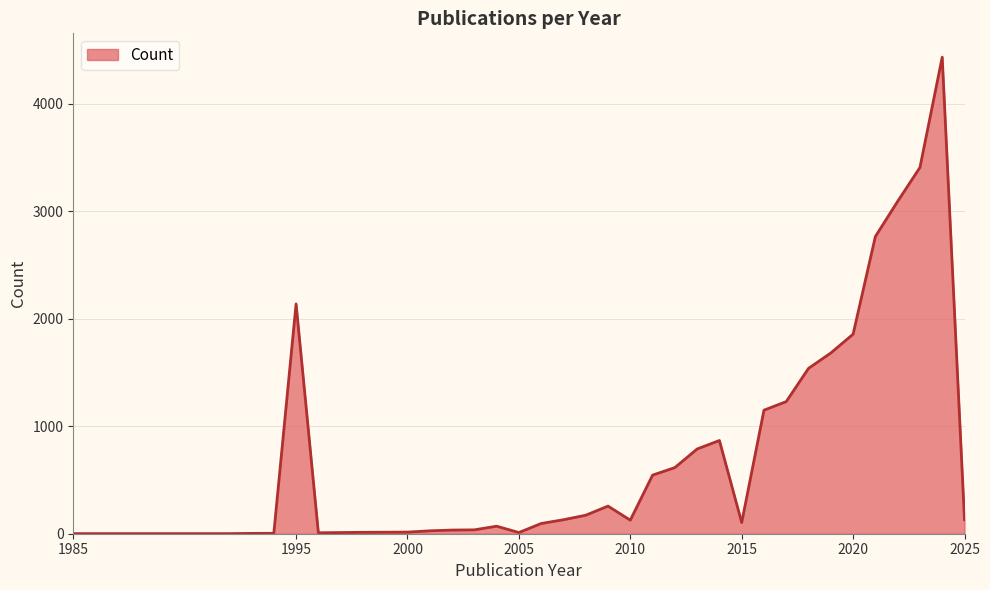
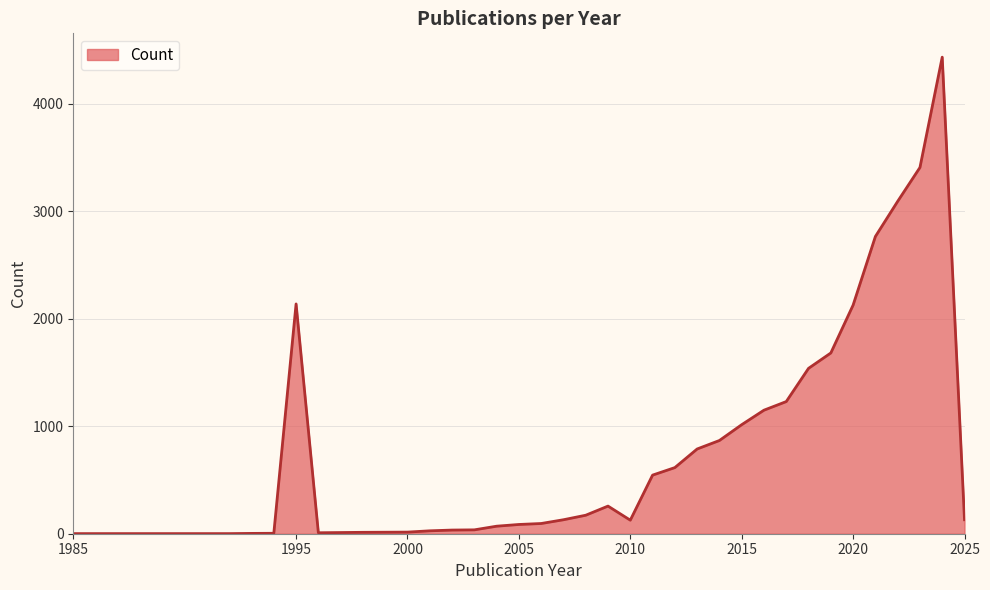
  {
    "1985": 0,
    "1995": 2140,
    "2000": 20,
-   "2005": 10,
+   "2005": 90,
    "2010": 130,
-   "2015": 100,
-   "2020": 1860,
+   "2015": 1010,
+   "2020": 2130,
    "2025": 130
  }
